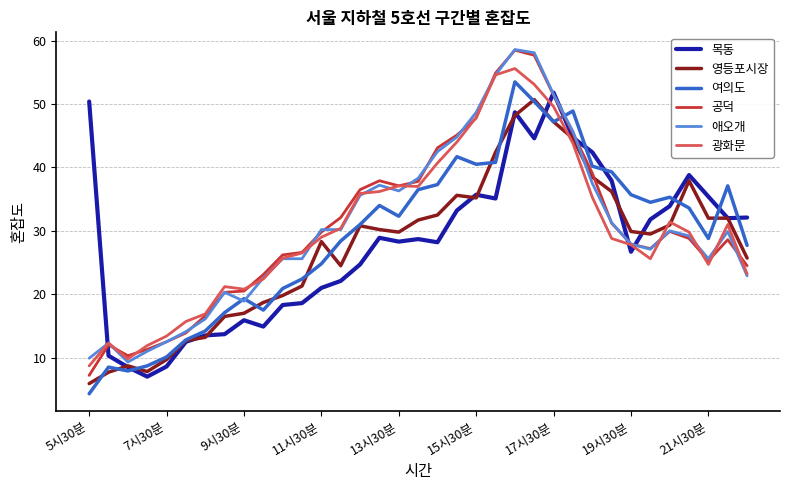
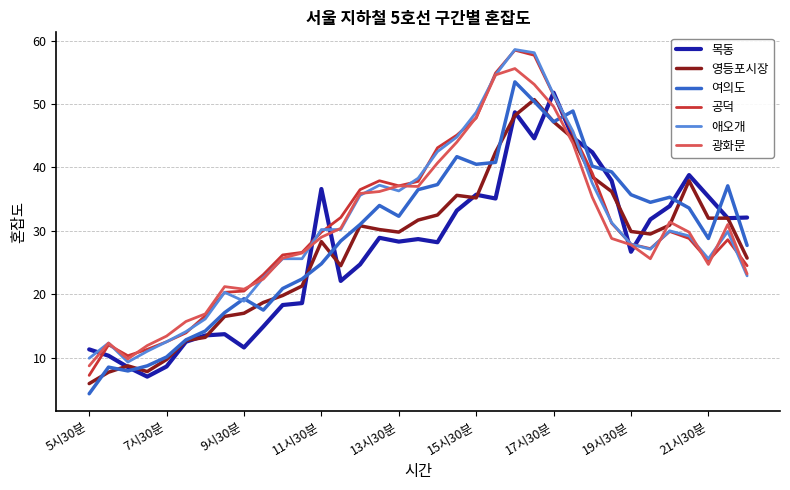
  {
    "목동": {
-     "5시30분": 50,
+     "5시30분": 11,
      "7시30분": 9,
-     "9시30분": 16,
-     "11시30분": 21,
+     "9시30분": 12,
+     "11시30분": 37,
      "13시30분": 28,
      "15시30분": 36,
      "19시30분": 27,
      "21시30분": 35
    },
    "영등포시장": {
      "5시30분": 6,
      "9시30분": 17,
      "11시30분": 28,
      "13시30분": 30,
      "15시30분": 35,
      "19시30분": 30,
      "21시30분": 32
    }
  }
